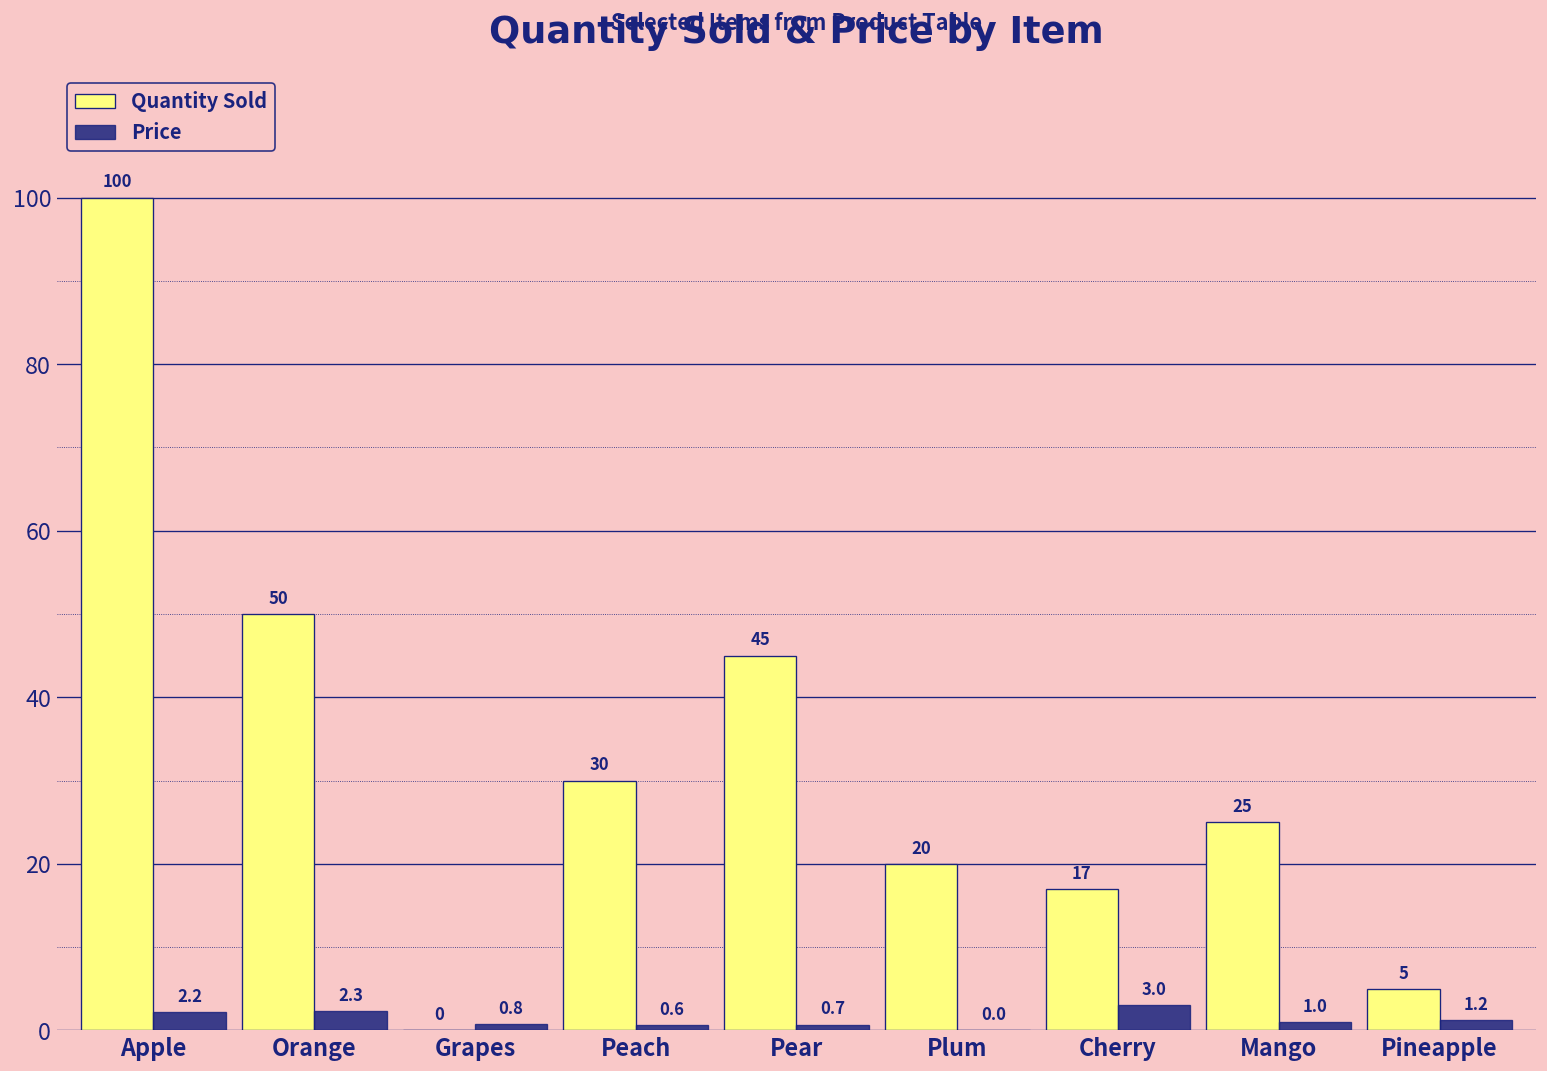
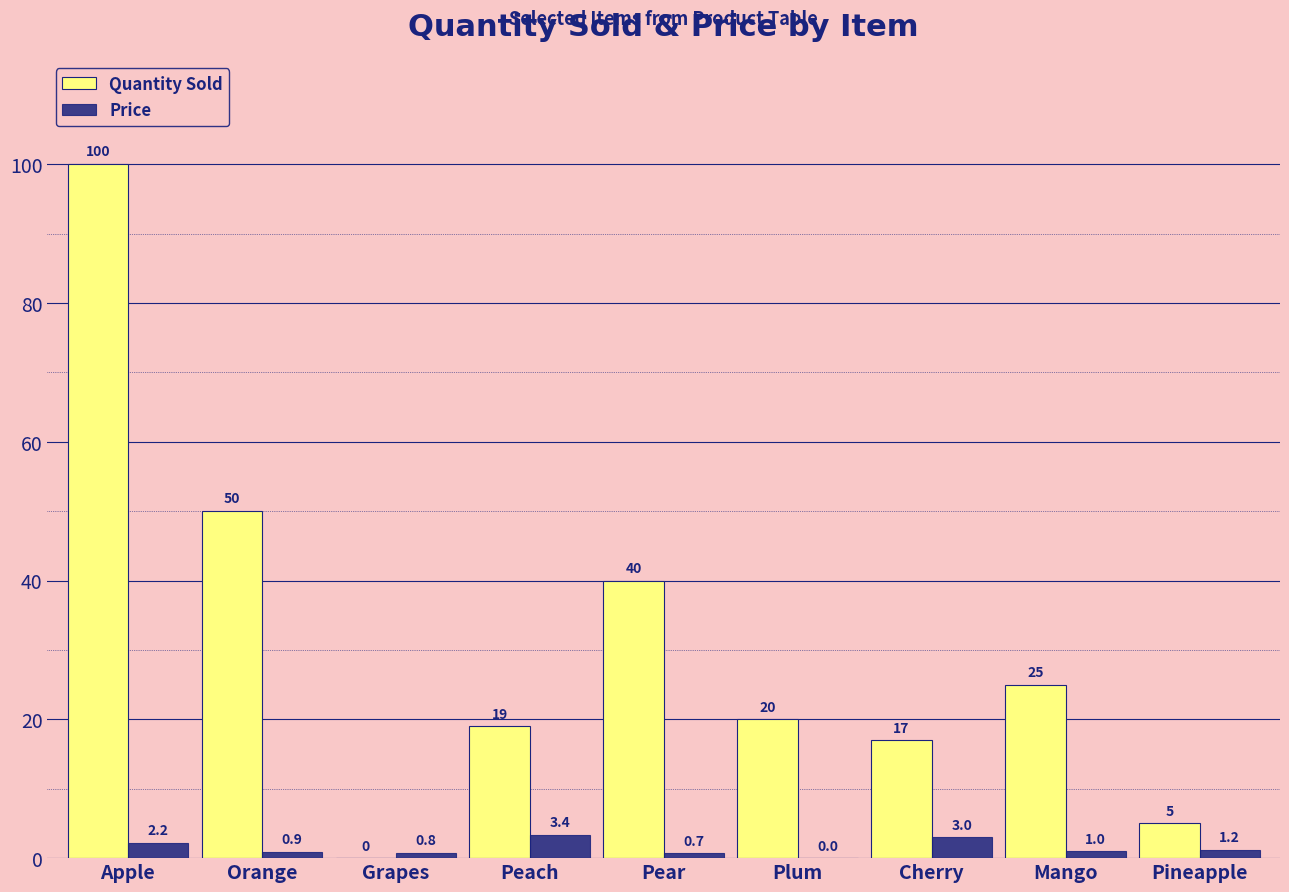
  {
    "Quantity Sold": {
      "Apple": 100,
      "Orange": 50,
      "Grapes": 0,
-     "Peach": 30,
-     "Pear": 45,
+     "Peach": 19,
+     "Pear": 40,
      "Plum": 20,
      "Cherry": 17,
      "Mango": 25,
      "Pineapple": 5
    },
    "Price": {
      "Apple": 2.2,
-     "Orange": 2.3,
+     "Orange": 0.9,
      "Grapes": 0.8,
-     "Peach": 0.6,
+     "Peach": 3.4,
      "Pear": 0.7,
      "Plum": 0.0,
      "Cherry": 3.0,
      "Mango": 1.0,
      "Pineapple": 1.2
    }
  }
